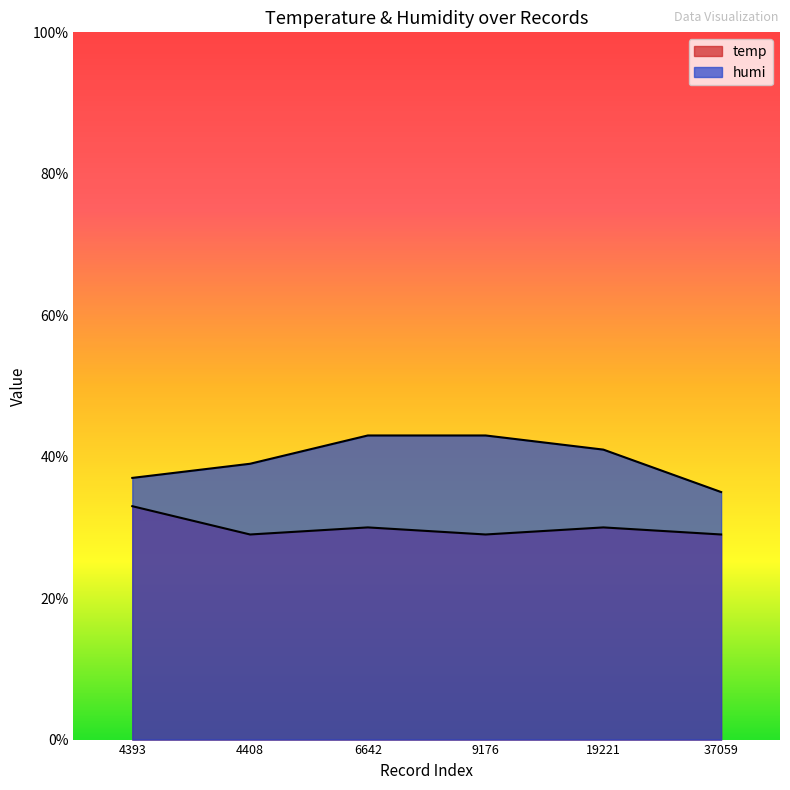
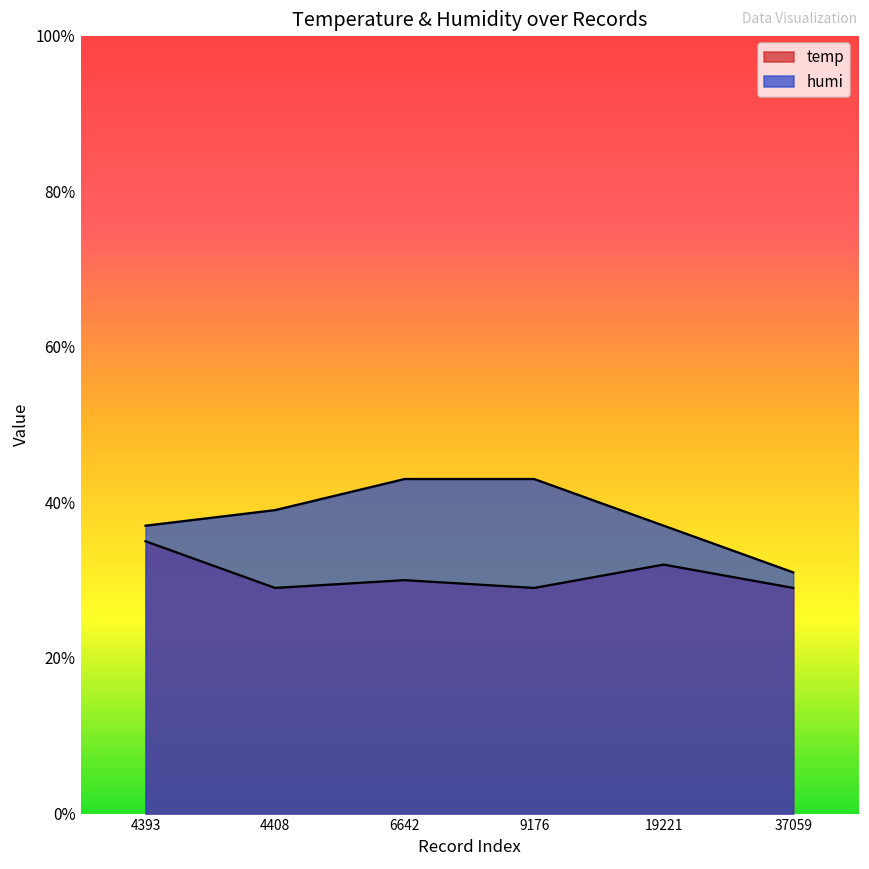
  {
    "temp": {
-     "4393": "33%",
+     "4393": "35%",
      "4408": "29%",
      "6642": "30%",
      "9176": "29%",
-     "19221": "30%",
+     "19221": "32%",
      "37059": "29%"
    },
    "humi": {
      "4393": "37%",
      "4408": "39%",
      "6642": "43%",
      "9176": "43%",
-     "19221": "41%",
-     "37059": "35%"
+     "19221": "37%",
+     "37059": "31%"
    }
  }
